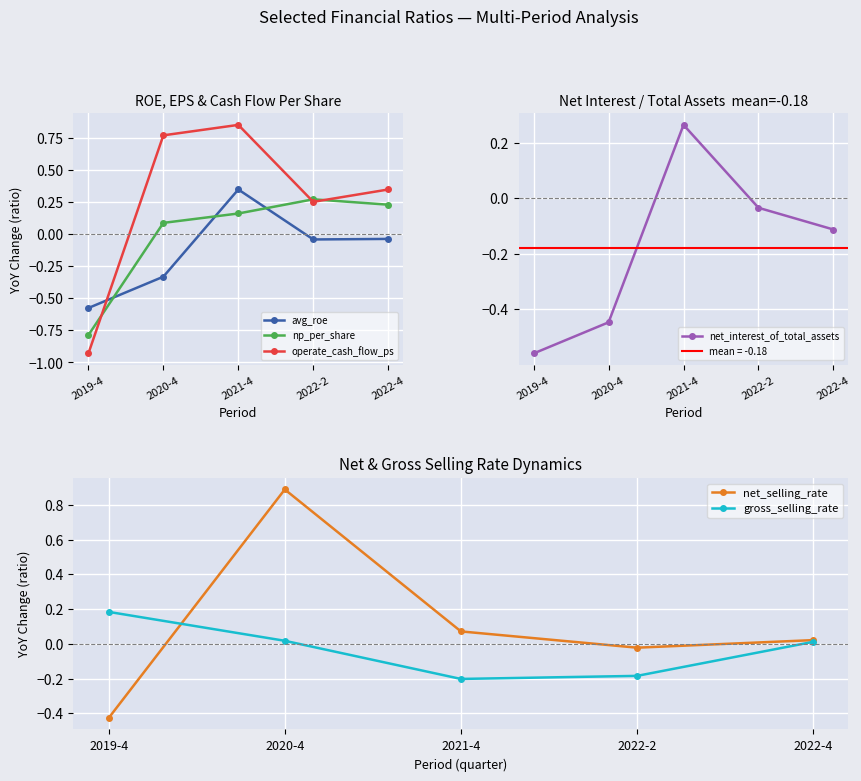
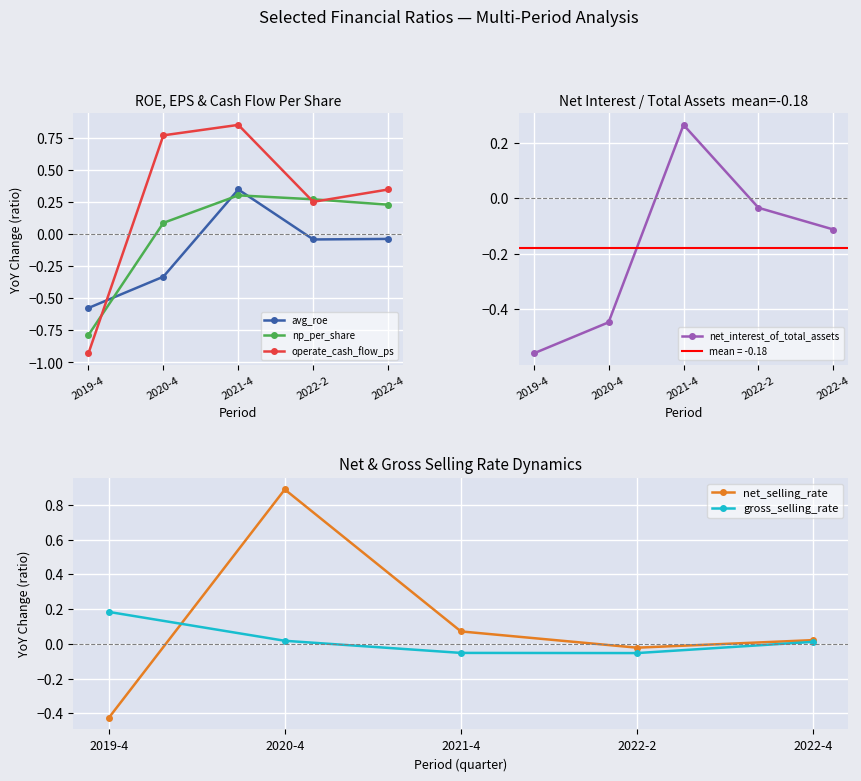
  {
    "ROE, EPS & Cash Flow Per Share": {
      "avg_roe": {
        "2019-4": -0.58,
        "2020-4": -0.33,
        "2021-4": 0.35,
        "2022-2": -0.04,
        "2022-4": -0.04
      },
      "np_per_share": {
        "2019-4": -0.79,
        "2020-4": 0.09,
-       "2021-4": 0.16,
+       "2021-4": 0.30,
        "2022-2": 0.27,
        "2022-4": 0.23
      },
      "operate_cash_flow_ps": {
        "2019-4": -0.93,
        "2020-4": 0.77,
        "2021-4": 0.85,
        "2022-2": 0.25,
        "2022-4": 0.35
      }
    },
    "Net Interest / Total Assets mean=-0.18": {
      "2019-4": -0.56,
      "2020-4": -0.45,
      "2021-4": 0.26,
      "2022-2": -0.03,
      "2022-4": -0.11
    },
    "Net & Gross Selling Rate Dynamics": {
      "net_selling_rate": {
        "2019-4": -0.43,
        "2020-4": 0.89,
        "2021-4": 0.07,
        "2022-2": -0.02
      },
      "gross_selling_rate": {
        "2019-4": 0.18,
        "2020-4": 0.02,
-       "2021-4": -0.20,
-       "2022-2": -0.18
+       "2021-4": -0.05,
+       "2022-2": -0.05
      }
    }
  }
